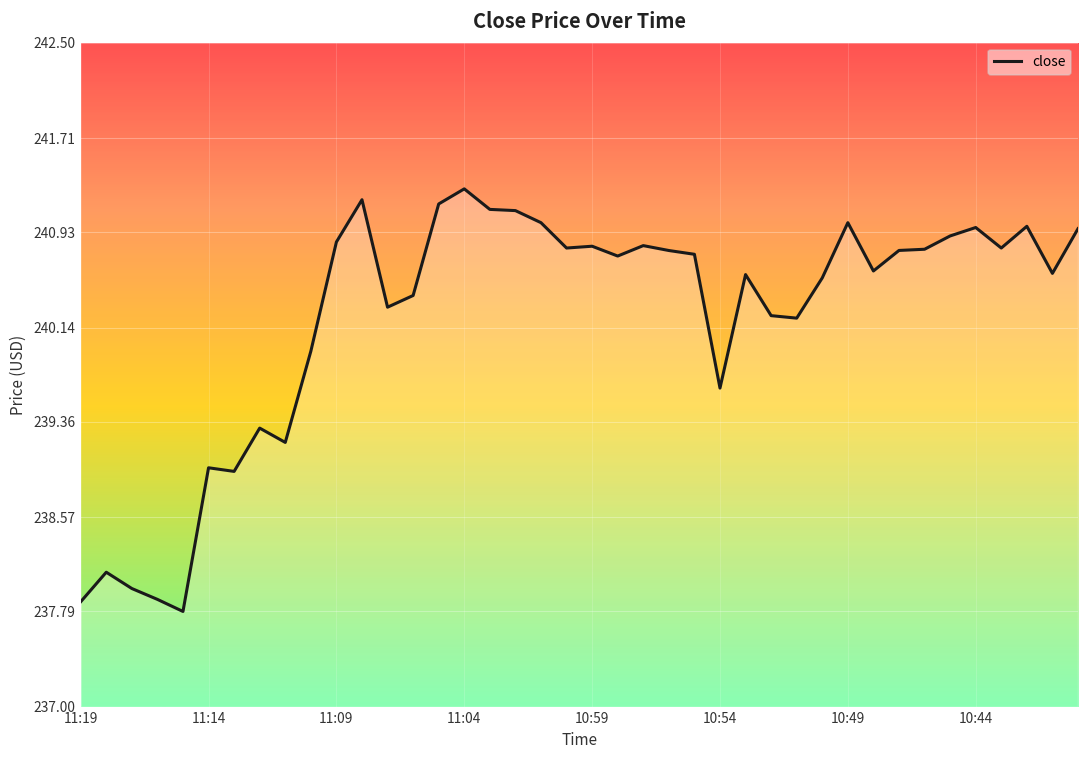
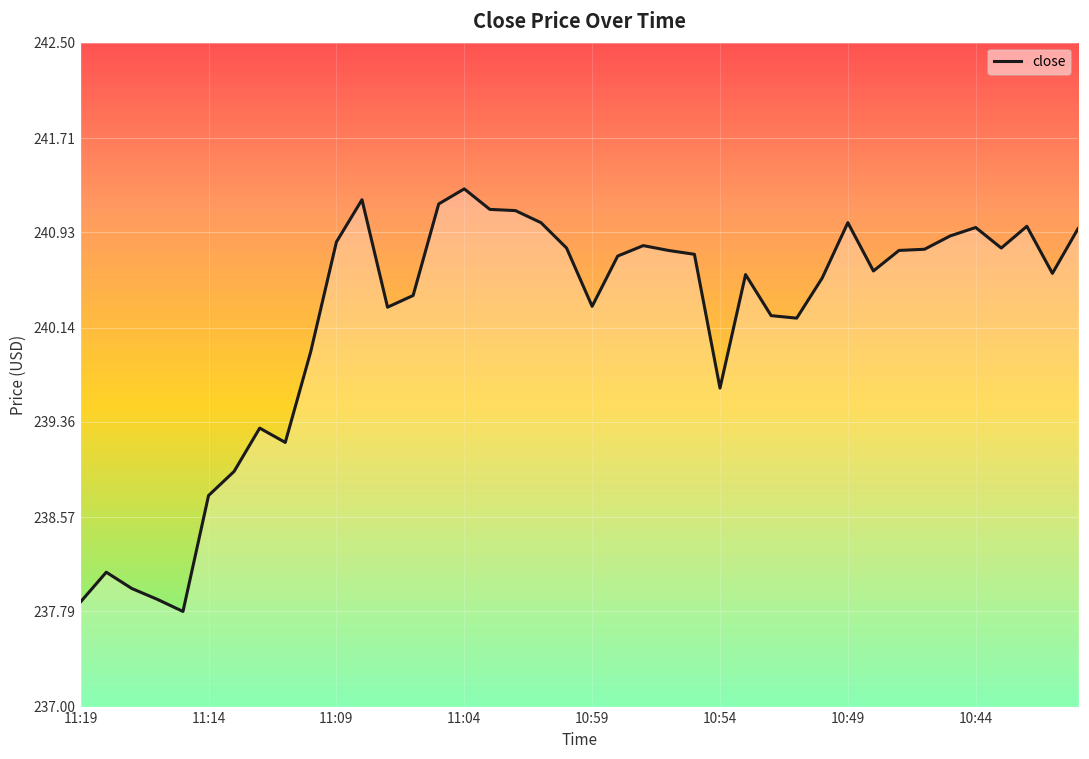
  {
    "11:19": 237.87,
-   "11:14": 238.98,
+   "11:14": 238.75,
    "11:09": 240.85,
    "11:04": 241.29,
-   "10:59": 240.82,
+   "10:59": 240.32,
    "10:54": 239.64,
    "10:49": 241.01,
    "10:44": 240.97
  }
